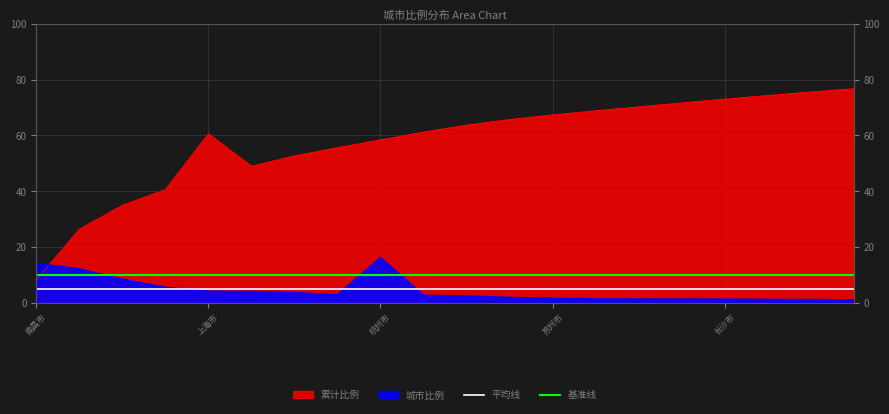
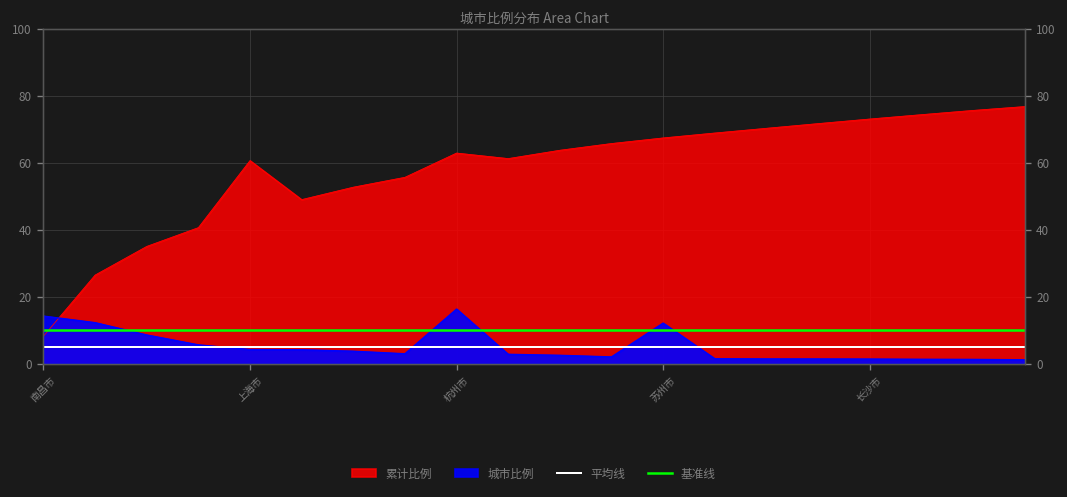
  {
    "累计比例": {
      "南昌市": 8,
      "上海市": 61,
-     "杭州市": 58,
+     "杭州市": 63,
      "苏州市": 67,
      "长沙市": 73
    },
    "城市比例": {
      "南昌市": 14,
      "杭州市": 16,
-     "苏州市": 2,
+     "苏州市": 12,
      "长沙市": 1
    },
    "平均线": {
      "南昌市": 5,
      "杭州市": 5,
      "苏州市": 5,
      "长沙市": 5
    },
    "基准线": {
      "南昌市": 10,
      "上海市": 10,
      "杭州市": 10,
      "苏州市": 10,
      "长沙市": 10
    }
  }
